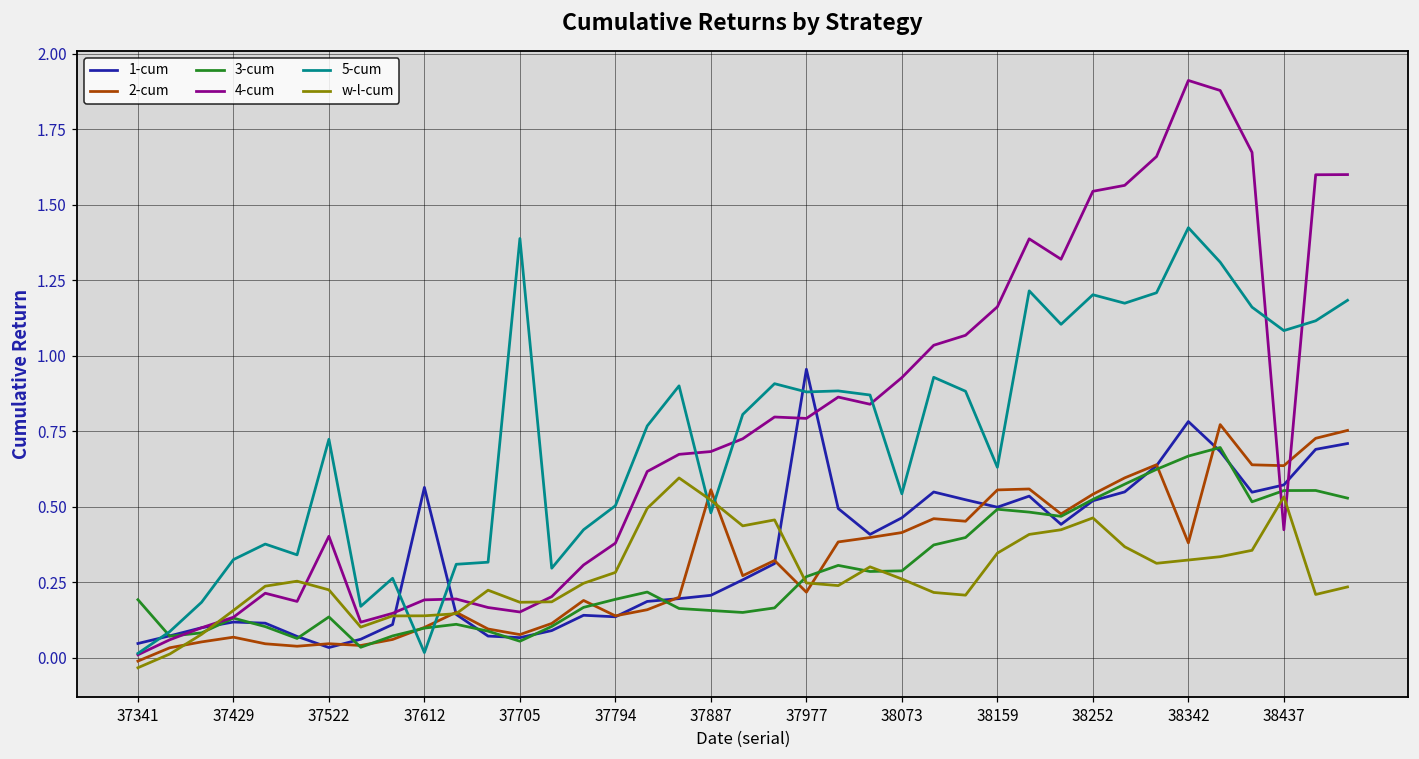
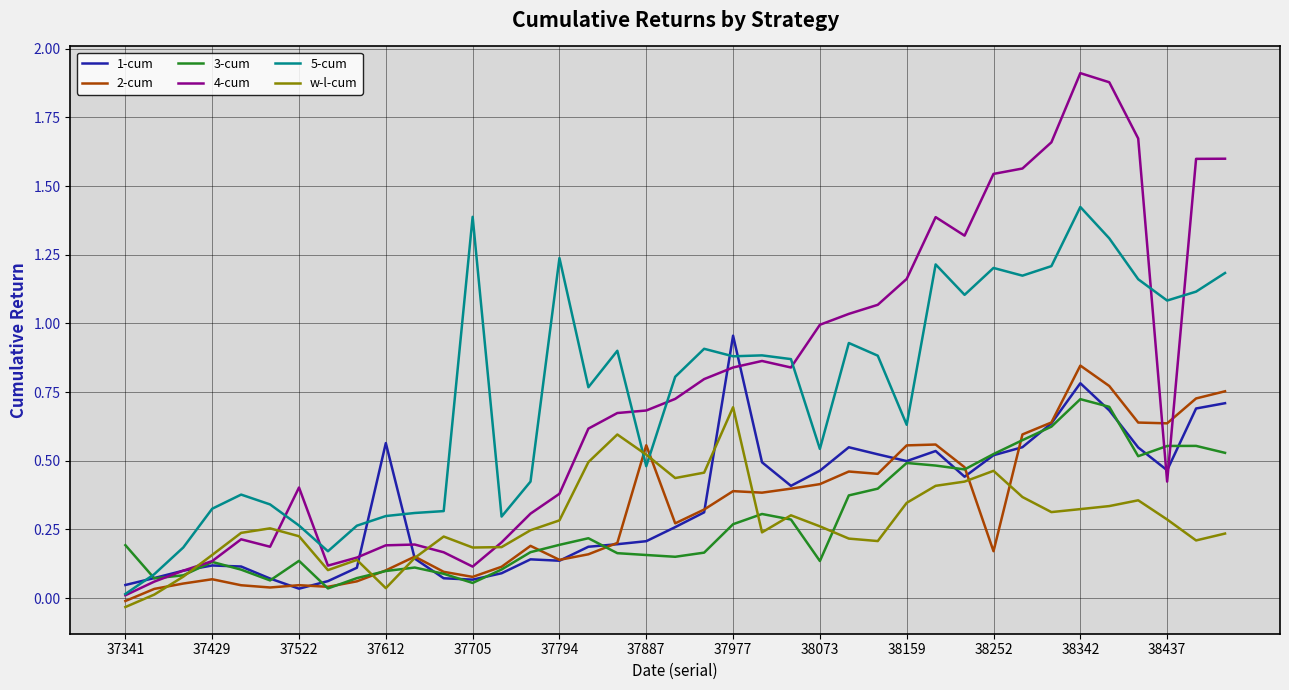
  {
    "1-cum": {
      "37341": 0.05,
      "37429": 0.12,
      "37522": 0.03,
      "37612": 0.56,
      "37705": 0.07,
      "37887": 0.21,
      "37977": 0.96,
      "38073": 0.46,
      "38342": 0.78,
-     "38437": 0.57
+     "38437": 0.47
    },
    "2-cum": {
      "37341": -0.01,
      "37429": 0.07,
      "37522": 0.05,
      "37705": 0.08,
      "37887": 0.56,
-     "37977": 0.22,
+     "37977": 0.39,
      "38073": 0.41,
      "38159": 0.56,
-     "38252": 0.54,
-     "38342": 0.38,
+     "38252": 0.17,
+     "38342": 0.85,
      "38437": 0.64
    },
    "3-cum": {
      "37341": 0.19,
      "37522": 0.14,
      "37705": 0.05,
      "37794": 0.19,
      "37887": 0.16,
      "37977": 0.27,
-     "38073": 0.29,
-     "38342": 0.67,
+     "38073": 0.13,
+     "38342": 0.72,
      "38437": 0.55
    },
    "4-cum": {
      "37522": 0.40,
      "37612": 0.19,
-     "37705": 0.15,
+     "37705": 0.11,
      "37794": 0.38,
      "37887": 0.68,
-     "37977": 0.79,
-     "38073": 0.93,
+     "37977": 0.84,
+     "38073": 1.00,
      "38159": 1.16,
      "38252": 1.54,
      "38342": 1.91,
      "38437": 0.42
    },
    "5-cum": {
      "37429": 0.33,
-     "37522": 0.72,
-     "37612": 0.02,
+     "37522": 0.26,
+     "37612": 0.30,
      "37705": 1.39,
-     "37794": 0.50,
+     "37794": 1.24,
      "37887": 0.48,
      "37977": 0.88,
      "38073": 0.54,
      "38159": 0.63,
      "38252": 1.20,
      "38342": 1.42,
      "38437": 1.08
    },
    "w-l-cum": {
      "37341": -0.03,
      "37429": 0.16,
      "37522": 0.23,
-     "37612": 0.14,
+     "37612": 0.04,
      "37705": 0.18,
      "37794": 0.28,
      "37887": 0.52,
-     "37977": 0.25,
+     "37977": 0.69,
      "38073": 0.26,
      "38159": 0.35,
      "38252": 0.46,
      "38342": 0.32,
-     "38437": 0.53
+     "38437": 0.29
    }
  }
